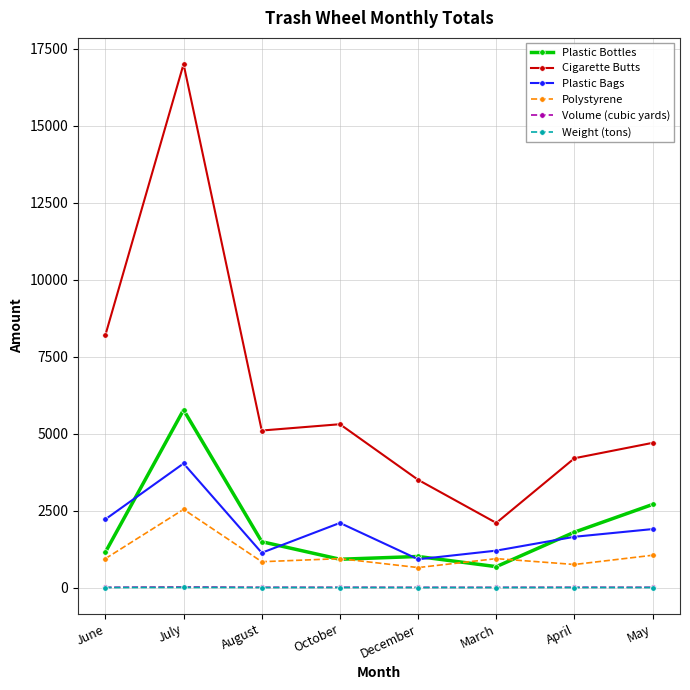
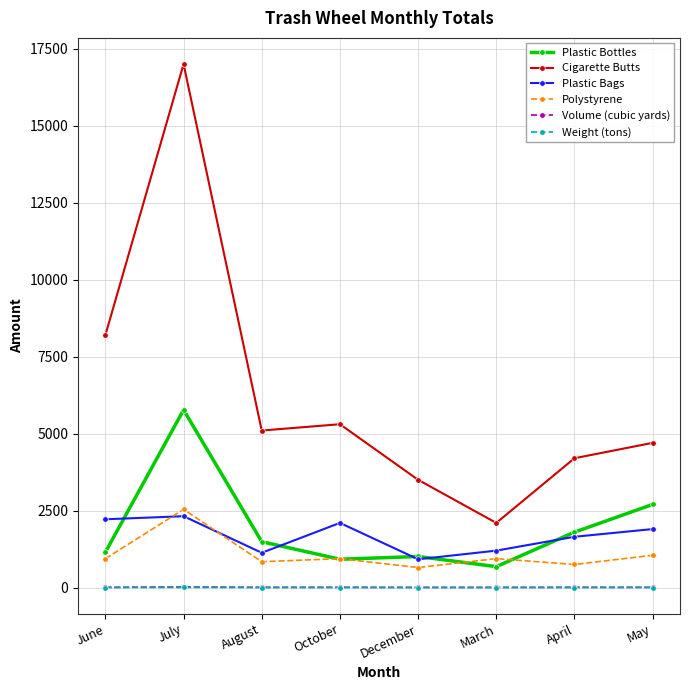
  {
    "Plastic Bottles": {
      "June": 1200,
      "July": 5800,
      "August": 1500,
      "December": 1000,
      "March": 700,
      "April": 1800,
      "May": 2700
    },
    "Cigarette Butts": {
      "June": 8200,
      "July": 17000,
      "August": 5100,
      "October": 5300,
      "December": 3500,
      "March": 2100,
      "April": 4200,
      "May": 4700
    },
    "Plastic Bags": {
      "June": 2200,
-     "July": 4000,
+     "July": 2300,
      "August": 1100,
      "October": 2100,
      "December": 900,
      "March": 1200,
      "April": 1700,
      "May": 1900
    },
    "Polystyrene": {
      "June": 900,
      "July": 2500,
      "August": 800,
      "December": 700,
      "March": 900,
      "April": 800,
      "May": 1100
    }
  }
